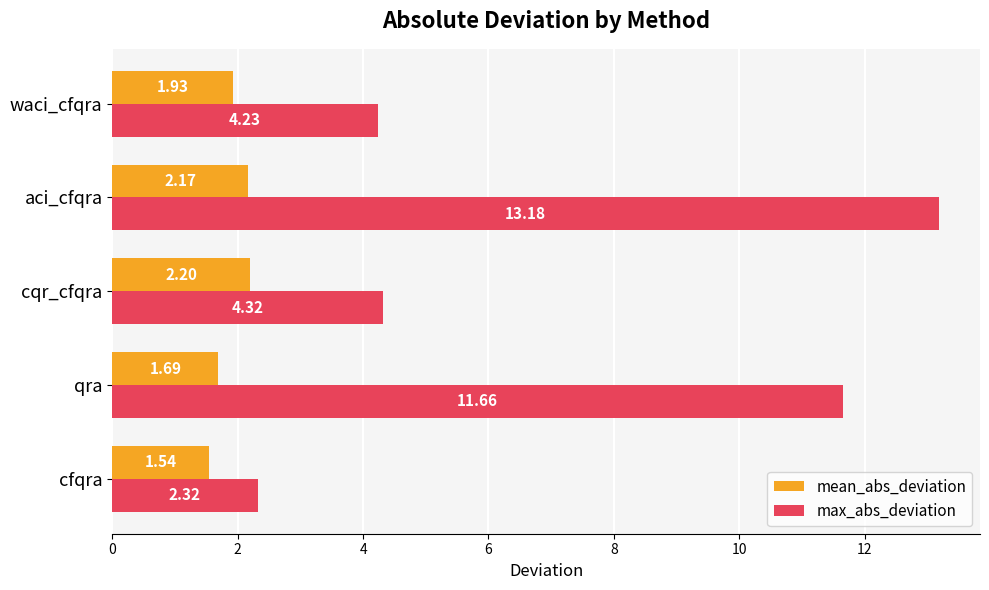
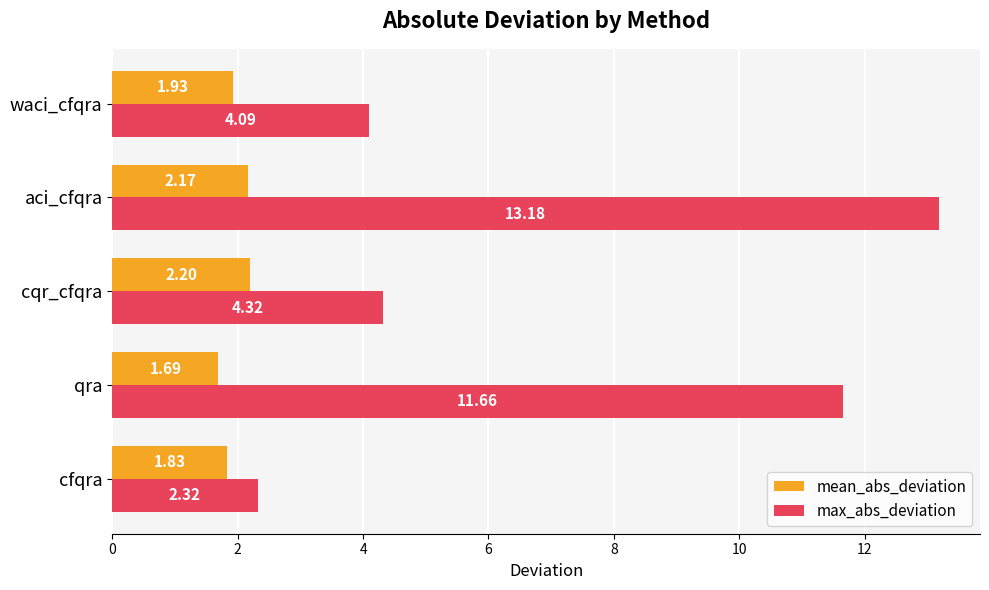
  {
    "mean_abs_deviation": {
      "waci_cfqra": 1.93,
      "aci_cfqra": 2.17,
      "cqr_cfqra": 2.20,
      "qra": 1.69,
-     "cfqra": 1.54
+     "cfqra": 1.83
    },
    "max_abs_deviation": {
-     "waci_cfqra": 4.23,
+     "waci_cfqra": 4.09,
      "aci_cfqra": 13.18,
      "cqr_cfqra": 4.32,
      "qra": 11.66,
      "cfqra": 2.32
    }
  }
